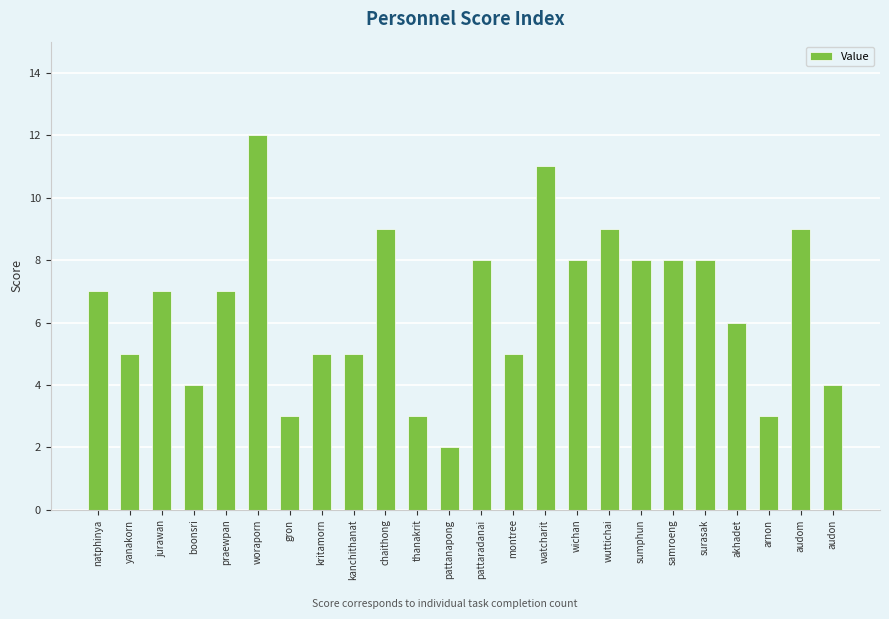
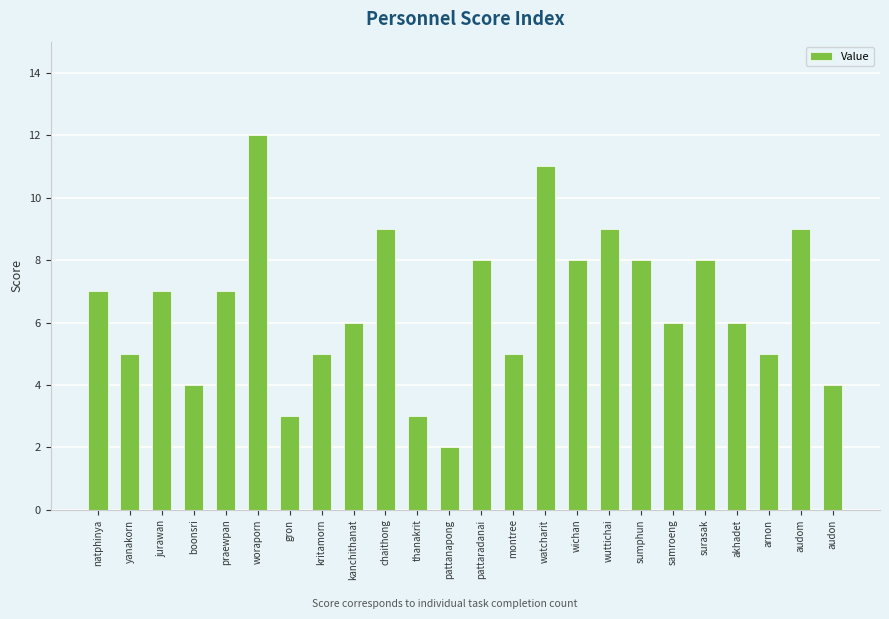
  {
    "natphinya": 7,
    "yanakorn": 5,
    "jurawan": 7,
    "boonsri": 4,
    "praewpan": 7,
    "woraporn": 12,
    "gron": 3,
    "kritamorn": 5,
-   "kanchithanat": 5,
+   "kanchithanat": 6,
    "chaithong": 9,
    "thanakrit": 3,
    "pattanapong": 2,
    "pattaradanai": 8,
    "montree": 5,
    "watcharit": 11,
    "wichan": 8,
    "wuttichai": 9,
    "sumphun": 8,
-   "samroeng": 8,
+   "samroeng": 6,
    "surasak": 8,
    "akhadet": 6,
-   "arnon": 3,
+   "arnon": 5,
    "audom": 9,
    "audon": 4
  }
